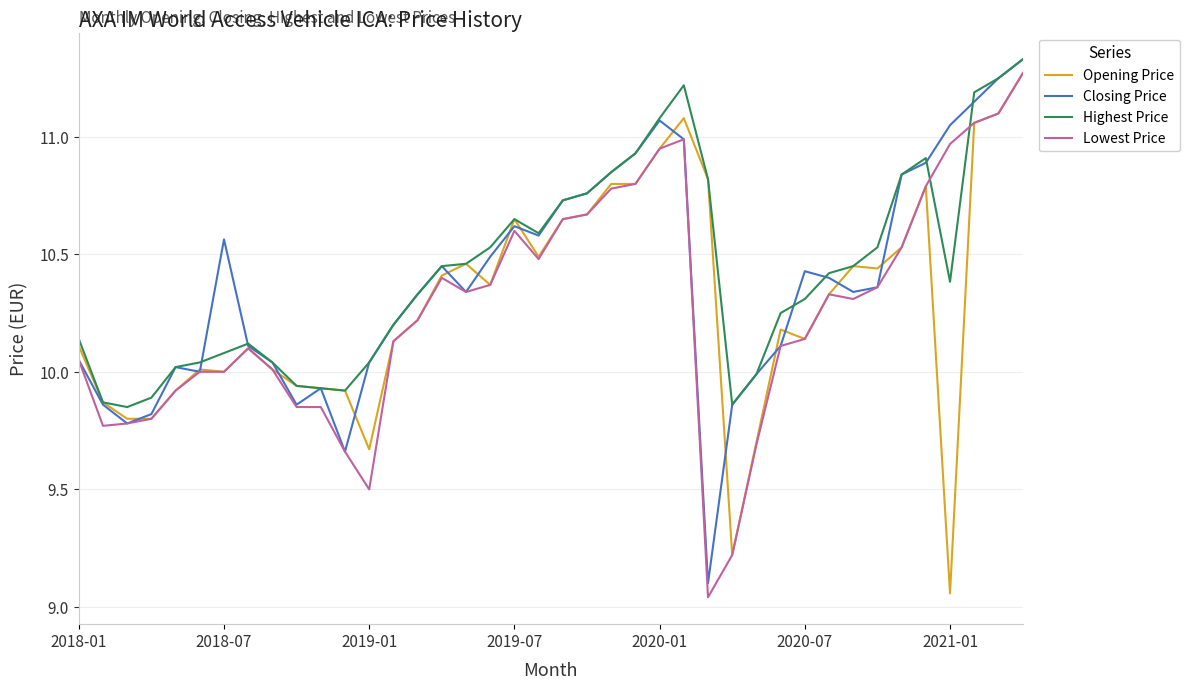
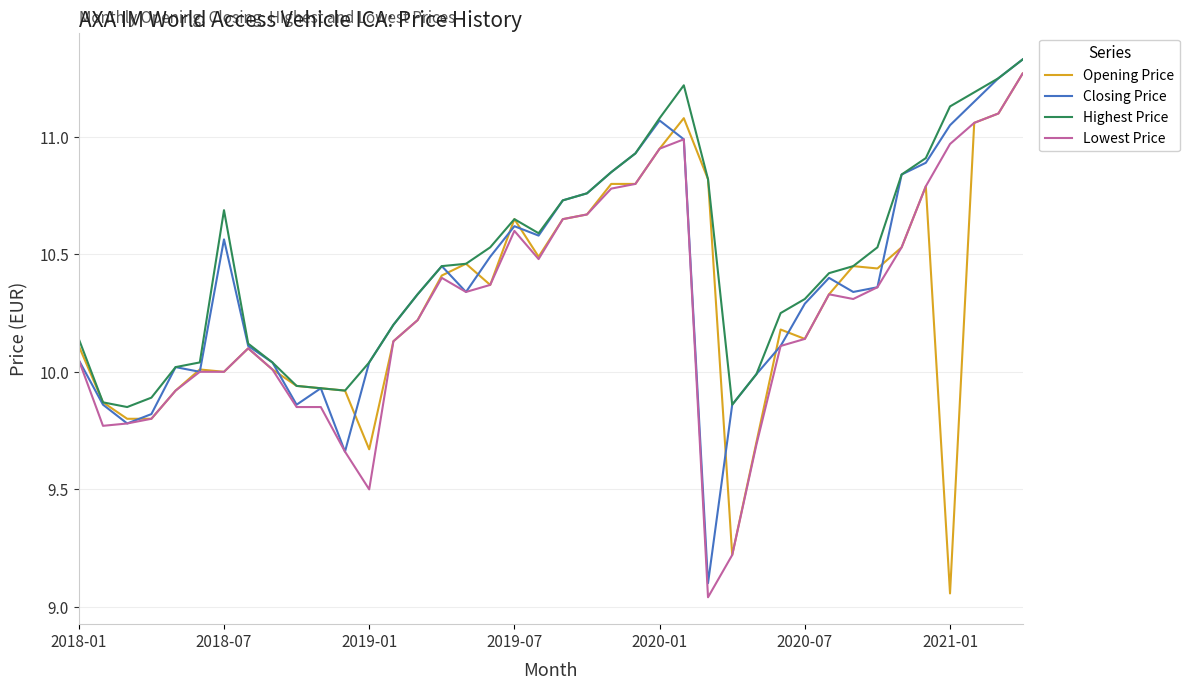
  {
    "Opening Price": {
      "2018-01": 10.11,
      "2019-01": 9.67,
      "2021-01": 9.06
    },
    "Closing Price": {
      "2018-07": 10.56,
      "2019-07": 10.62,
-     "2020-07": 10.43,
+     "2020-07": 10.29,
      "2021-01": 11.05
    },
    "Highest Price": {
      "2018-01": 10.14,
-     "2018-07": 10.08,
+     "2018-07": 10.69,
      "2020-07": 10.31,
-     "2021-01": 10.38
+     "2021-01": 11.13
    },
    "Lowest Price": {
      "2019-01": 9.50,
      "2019-07": 10.60,
      "2021-01": 10.97
    }
  }
